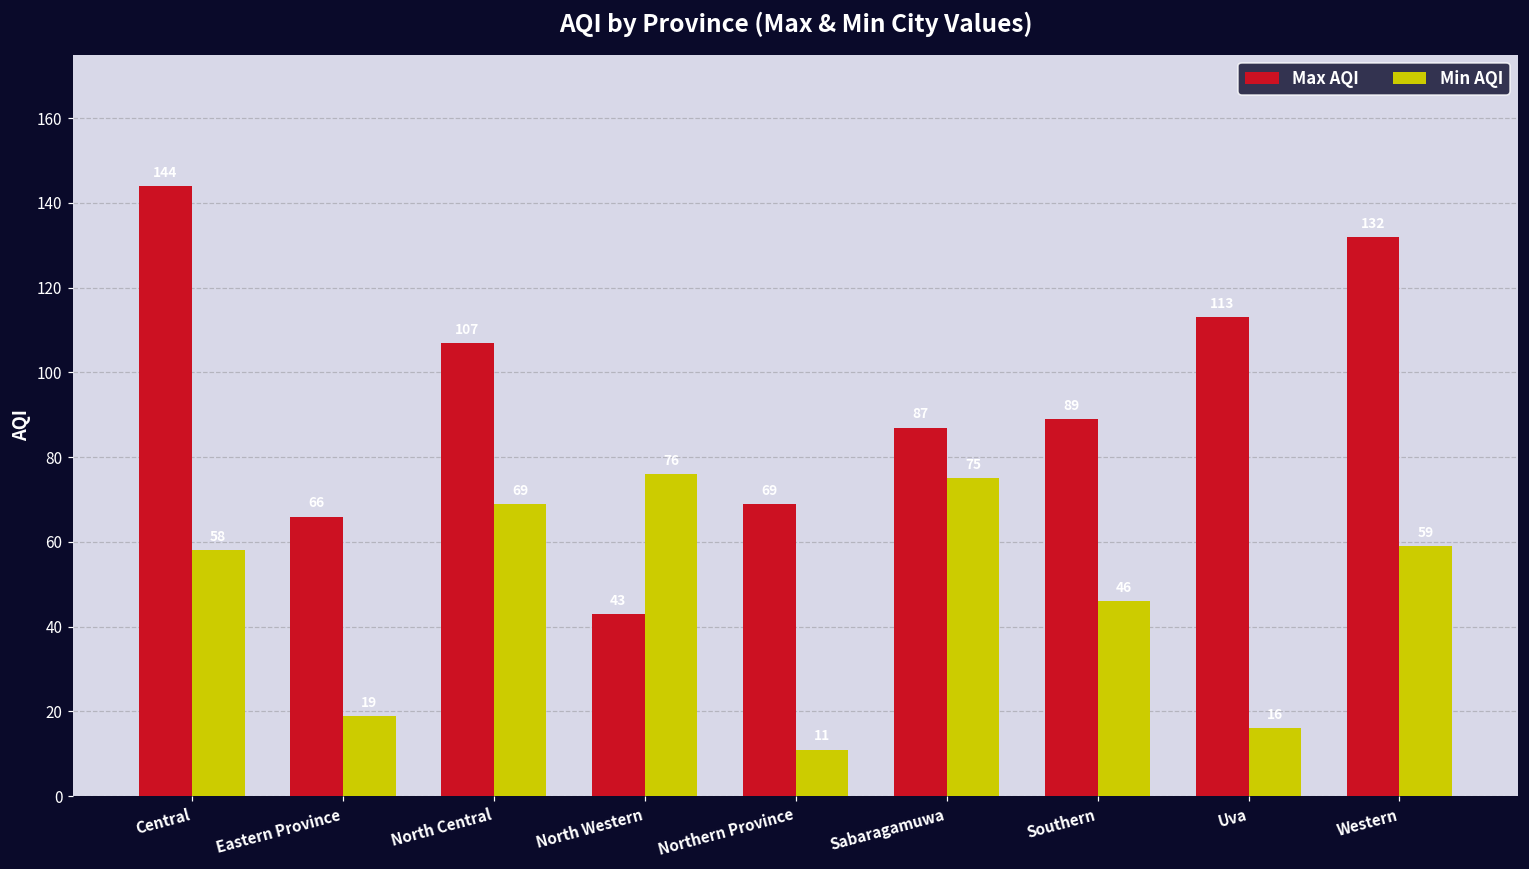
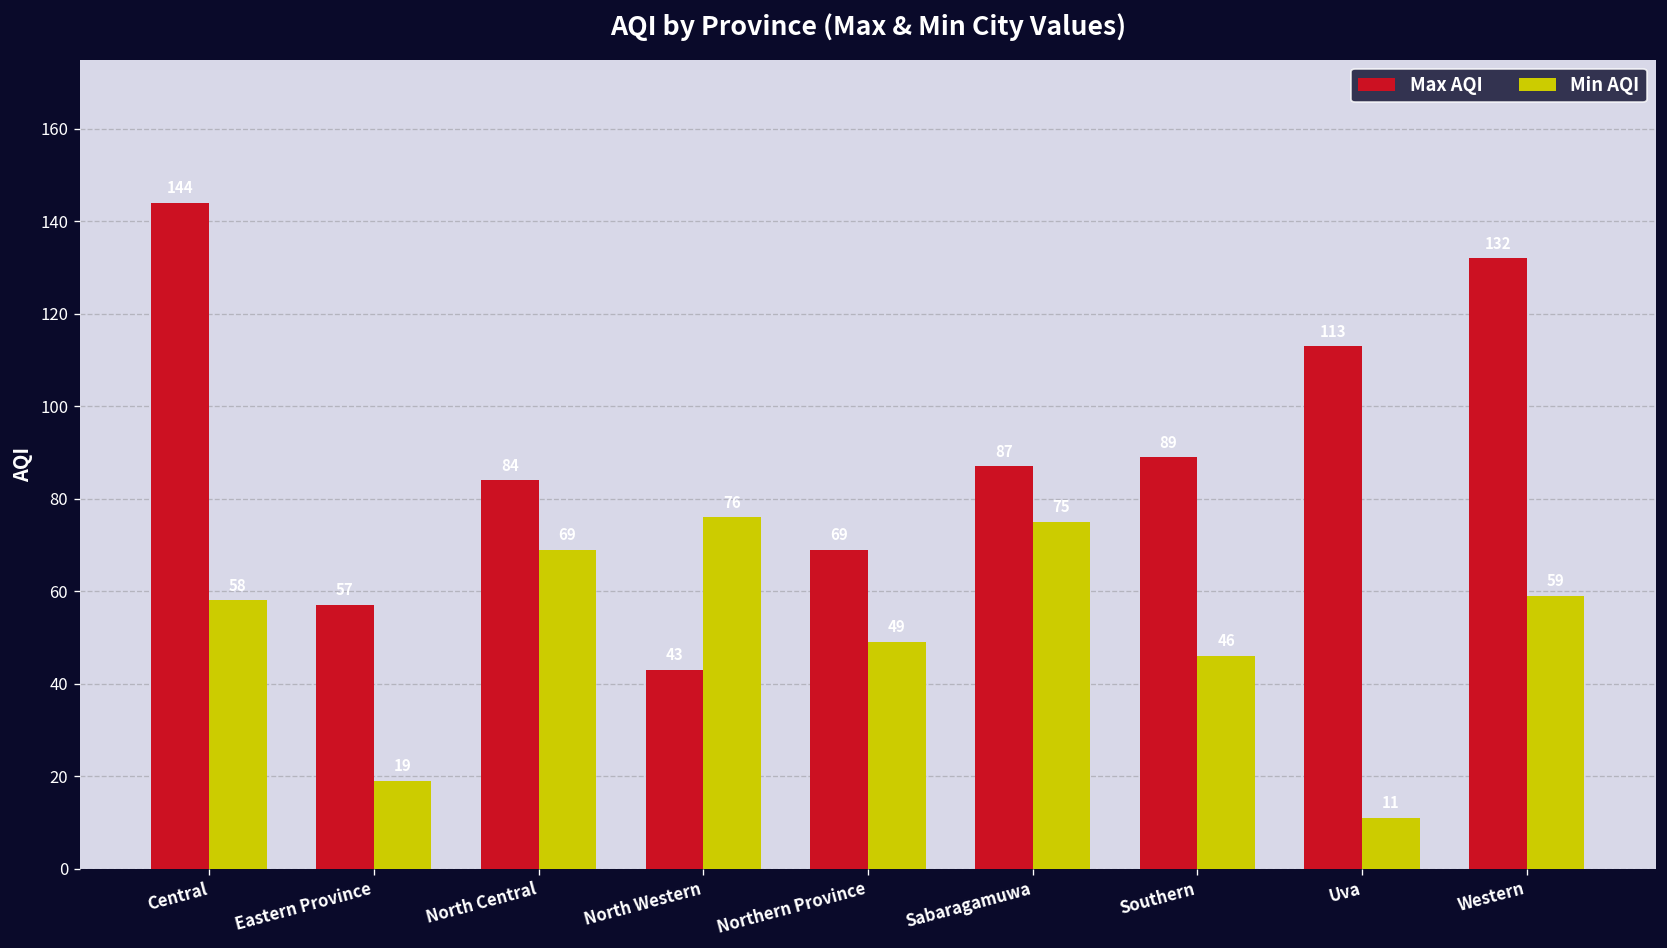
  {
    "Max AQI": {
      "Central": 144,
-     "Eastern Province": 66,
-     "North Central": 107,
+     "Eastern Province": 57,
+     "North Central": 84,
      "North Western": 43,
      "Northern Province": 69,
      "Sabaragamuwa": 87,
      "Southern": 89,
      "Uva": 113,
      "Western": 132
    },
    "Min AQI": {
      "Central": 58,
      "Eastern Province": 19,
      "North Central": 69,
      "North Western": 76,
-     "Northern Province": 11,
+     "Northern Province": 49,
      "Sabaragamuwa": 75,
      "Southern": 46,
-     "Uva": 16,
+     "Uva": 11,
      "Western": 59
    }
  }
